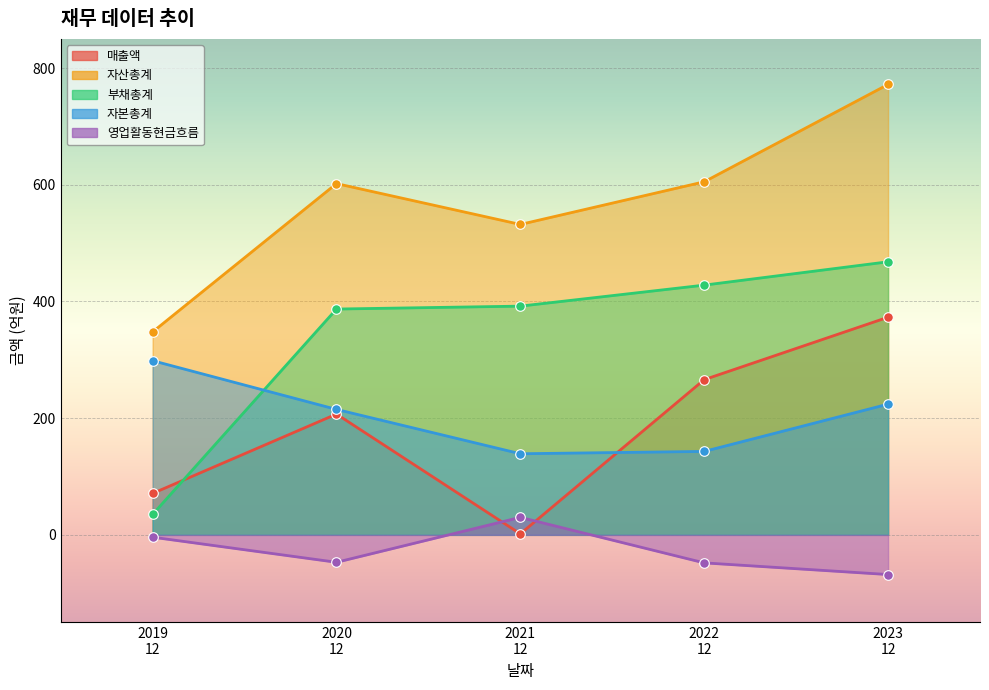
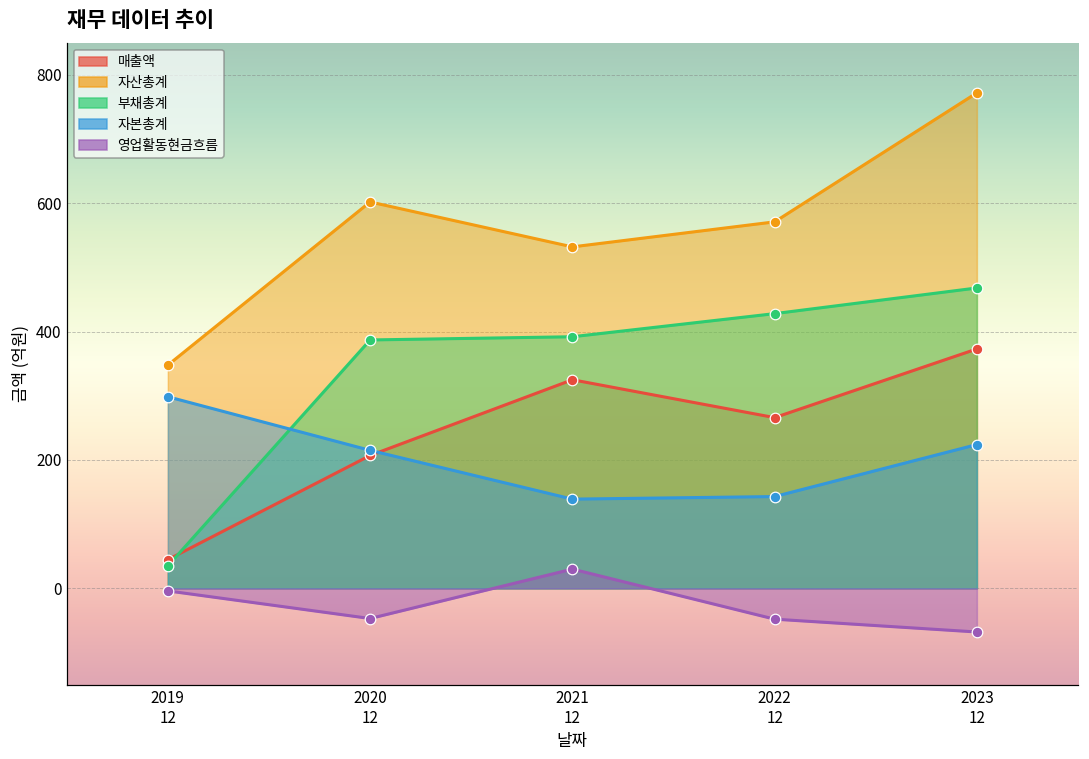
  {
    "매출액": {
-     "2019 12": 70,
+     "2019 12": 40,
      "2020 12": 210,
-     "2021 12": 0,
+     "2021 12": 330,
      "2022 12": 270,
      "2023 12": 370
    },
    "자산총계": {
      "2019 12": 350,
      "2020 12": 600,
      "2021 12": 530,
-     "2022 12": 610,
+     "2022 12": 570,
      "2023 12": 770
    },
    "부채총계": {
      "2019 12": 40,
      "2020 12": 390,
      "2021 12": 390,
      "2022 12": 430,
      "2023 12": 470
    },
    "자본총계": {
      "2019 12": 300,
      "2020 12": 220,
      "2021 12": 140,
      "2022 12": 140,
      "2023 12": 220
    }
  }
